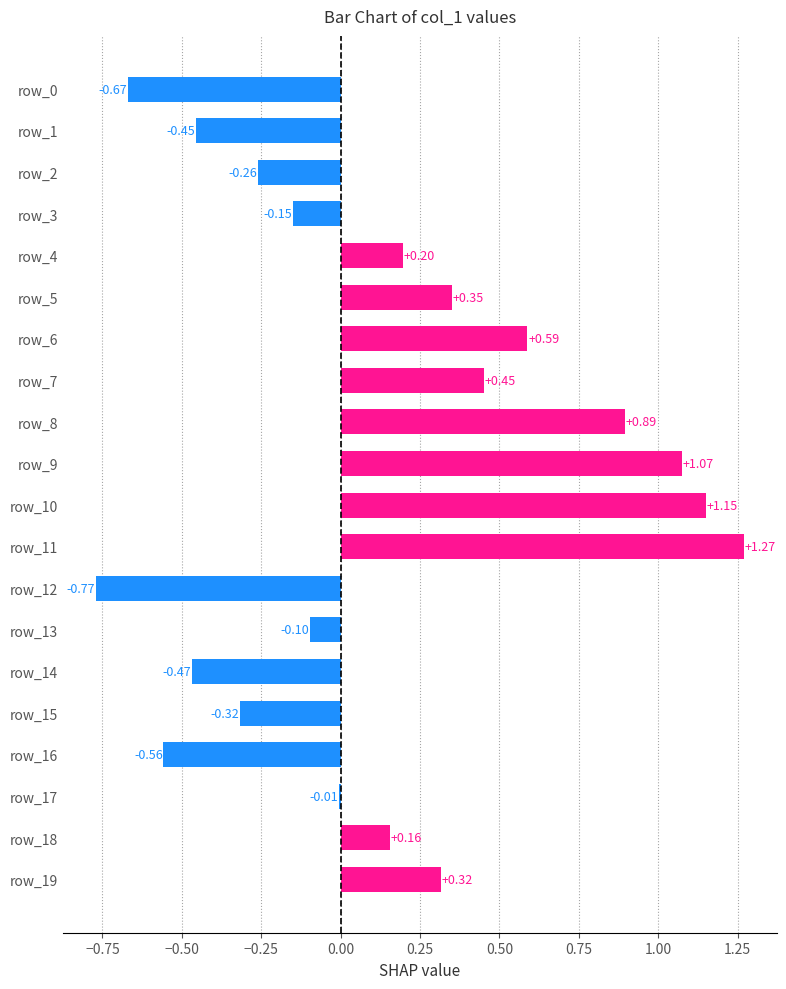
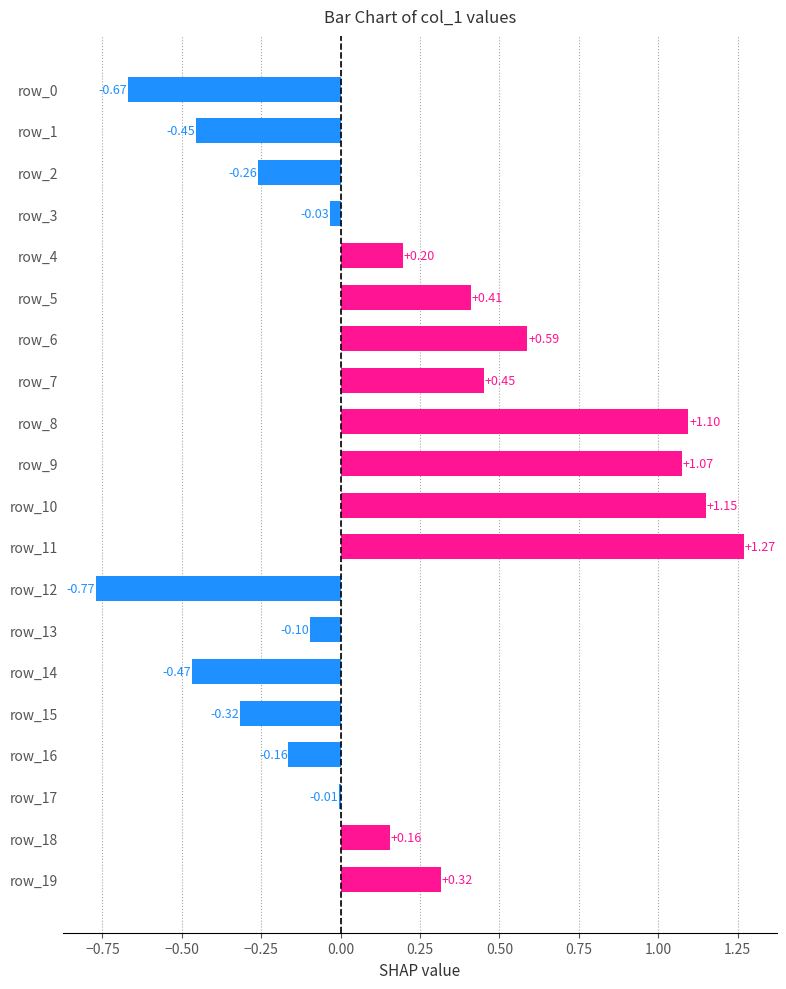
  {
    "row_0": "-0.67",
    "row_1": "-0.45",
    "row_2": "-0.26",
-   "row_3": "-0.15",
+   "row_3": "-0.03",
    "row_4": "+0.20",
-   "row_5": "+0.35",
+   "row_5": "+0.41",
    "row_6": "+0.59",
    "row_7": "+0.45",
-   "row_8": "+0.89",
+   "row_8": "+1.10",
    "row_9": "+1.07",
    "row_10": "+1.15",
    "row_11": "+1.27",
    "row_12": "-0.77",
    "row_13": "-0.10",
    "row_14": "-0.47",
    "row_15": "-0.32",
-   "row_16": "-0.56",
+   "row_16": "-0.16",
    "row_17": "-0.01",
    "row_18": "+0.16",
    "row_19": "+0.32"
  }
